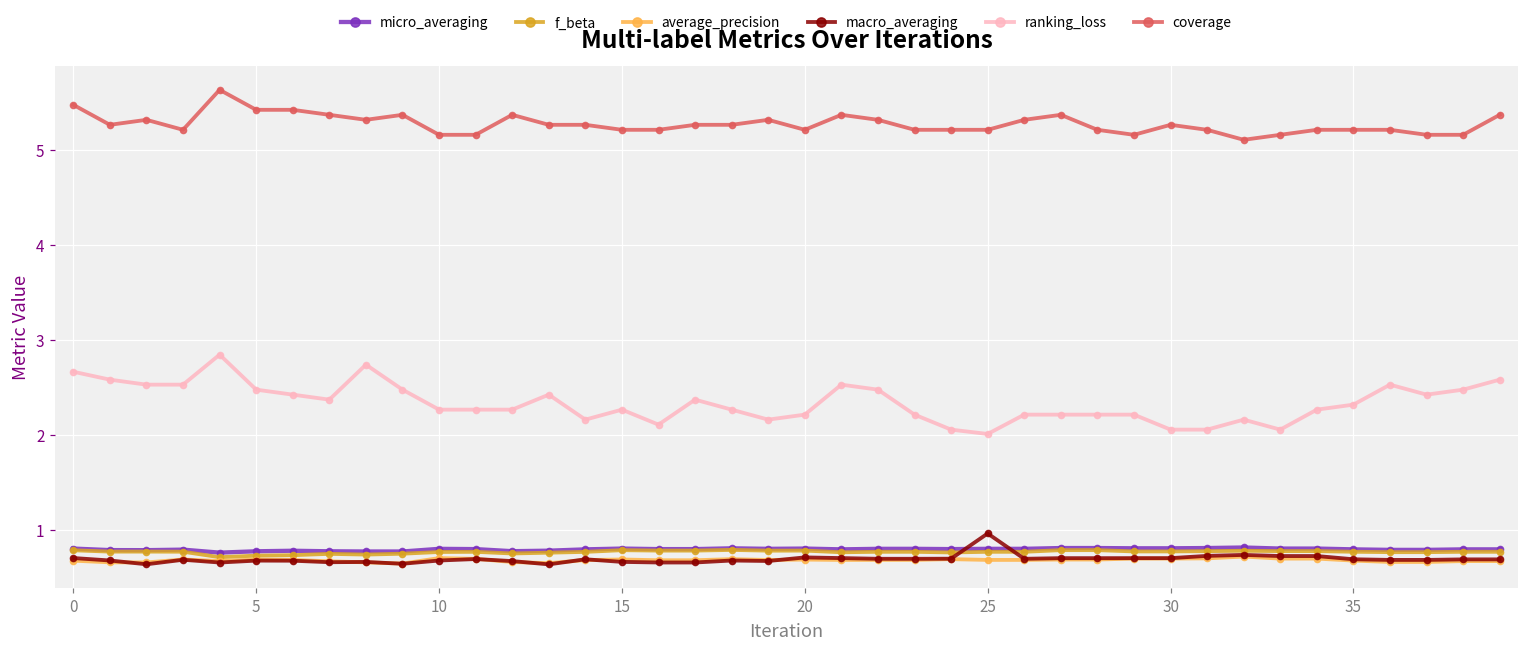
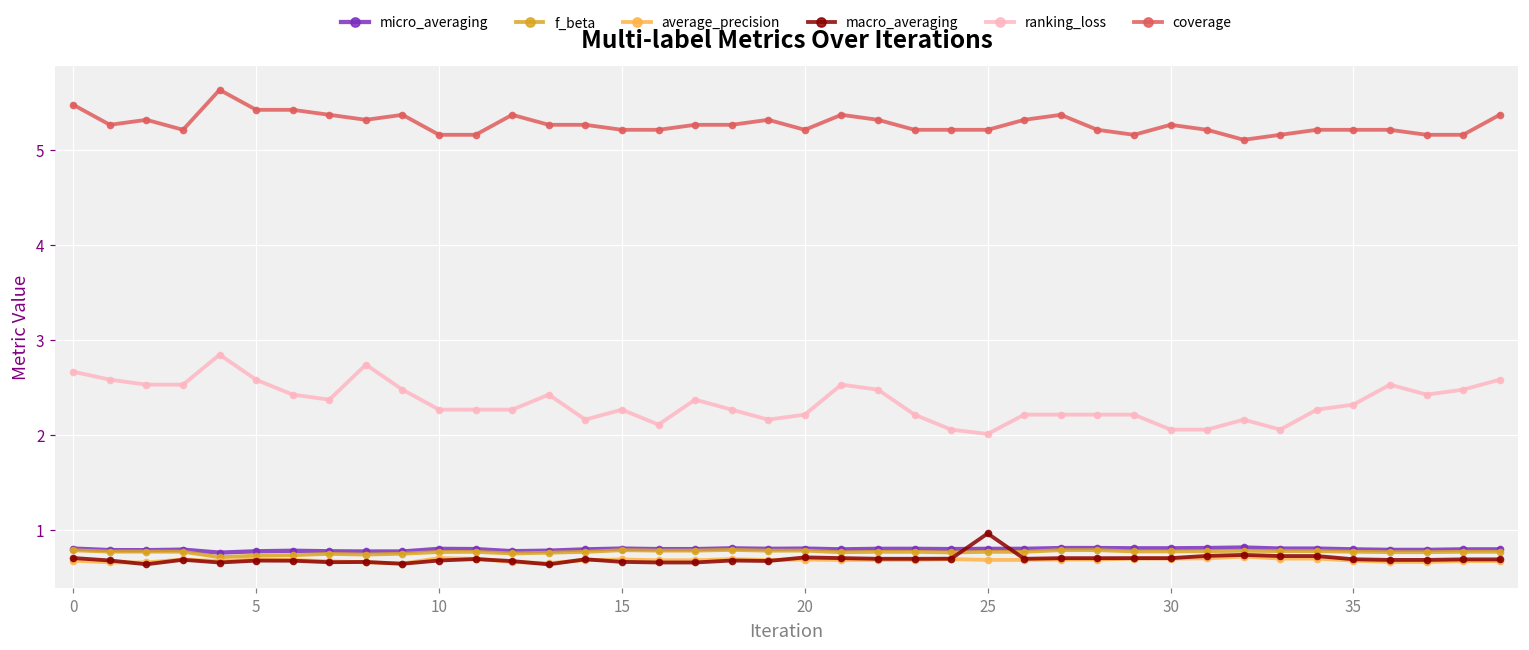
  {
    "micro_averaging": {
      "5": 0.8,
      "10": 0.8,
      "25": 0.8,
      "30": 0.8
    },
    "macro_averaging": {
      "25": 1.0
    },
    "ranking_loss": {
      "0": 2.7,
-     "5": 2.5,
+     "5": 2.6,
      "10": 2.3,
      "15": 2.3,
      "20": 2.2,
      "25": 2.0,
      "30": 2.1,
      "35": 2.3
    },
    "coverage": {
      "0": 5.5,
      "5": 5.4,
      "10": 5.2,
      "15": 5.2,
      "20": 5.2,
      "25": 5.2,
      "30": 5.3,
      "35": 5.2
    }
  }
